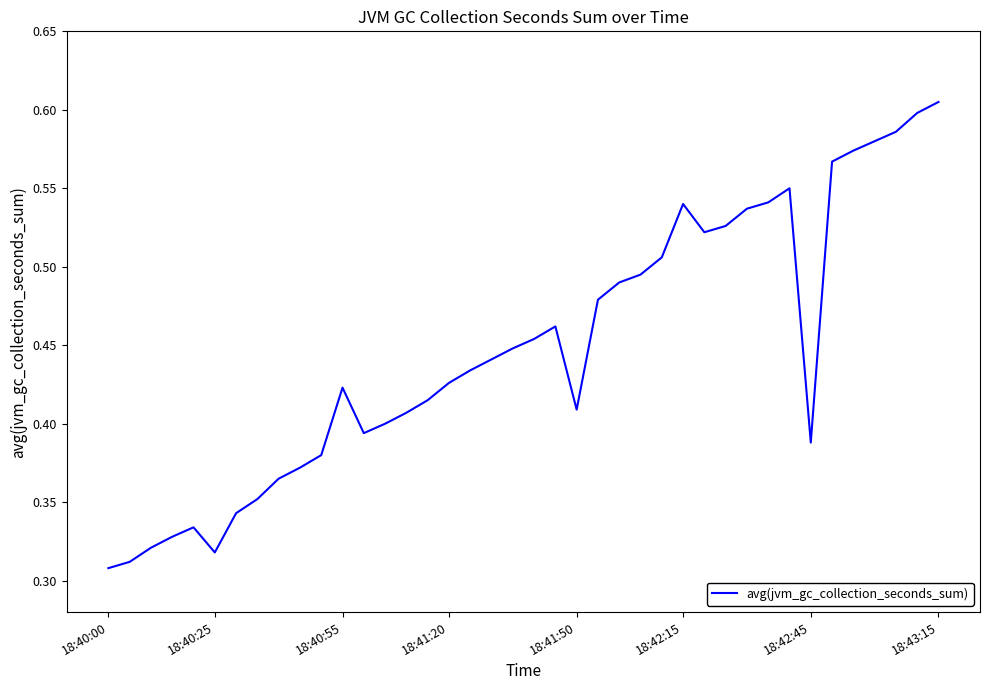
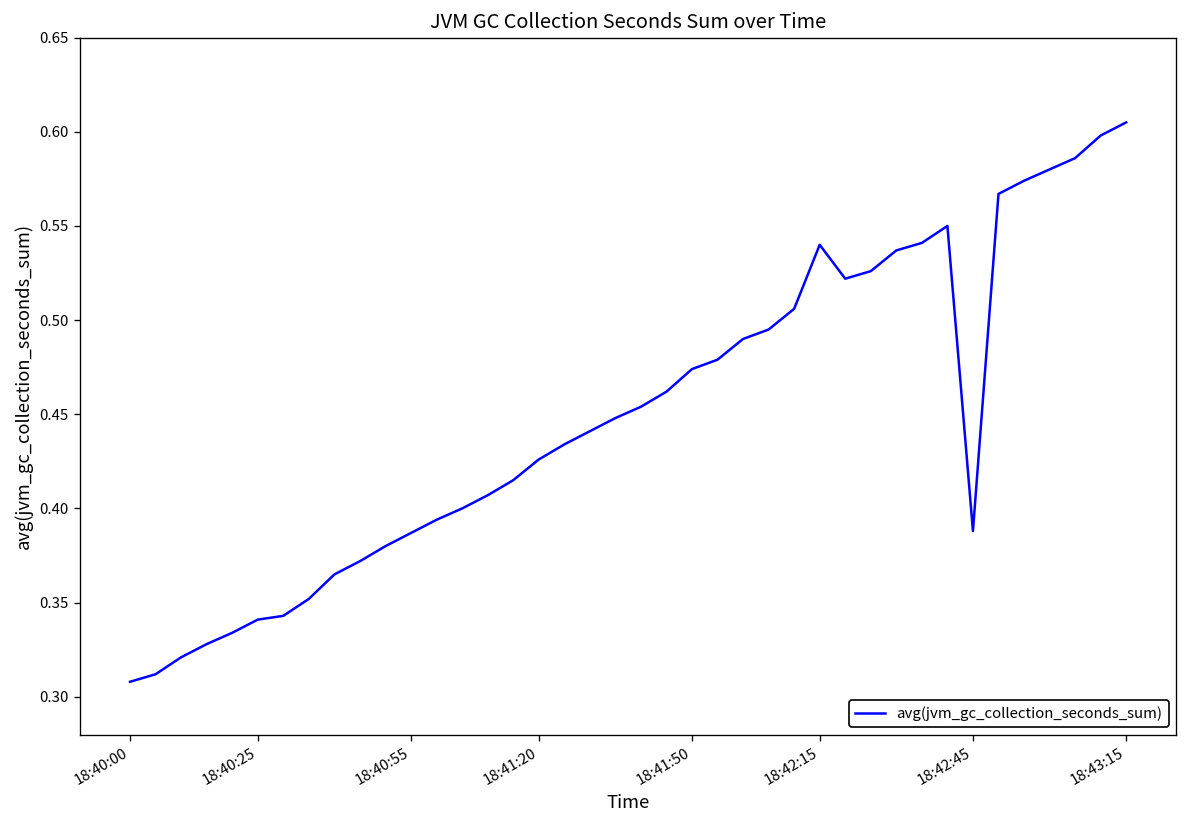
  {
    "18:40:00": 0.308,
-   "18:40:25": 0.318,
-   "18:40:55": 0.423,
+   "18:40:25": 0.341,
+   "18:40:55": 0.387,
    "18:41:20": 0.426,
-   "18:41:50": 0.409,
+   "18:41:50": 0.474,
    "18:42:15": 0.540,
    "18:42:45": 0.388,
    "18:43:15": 0.605
  }
